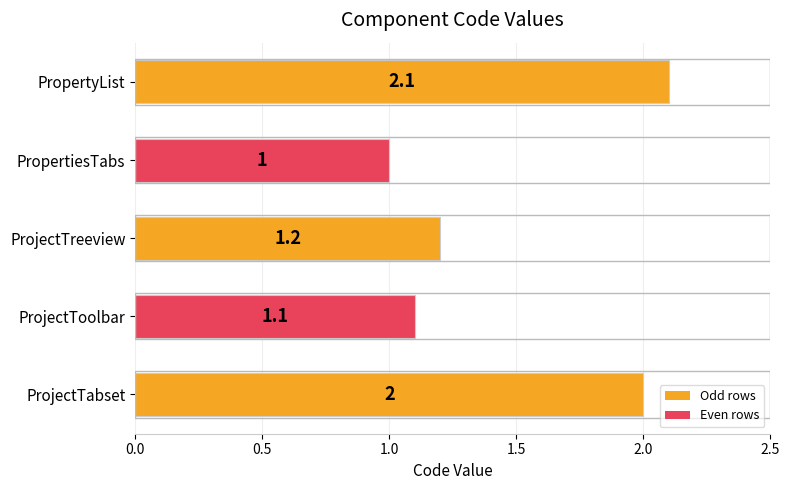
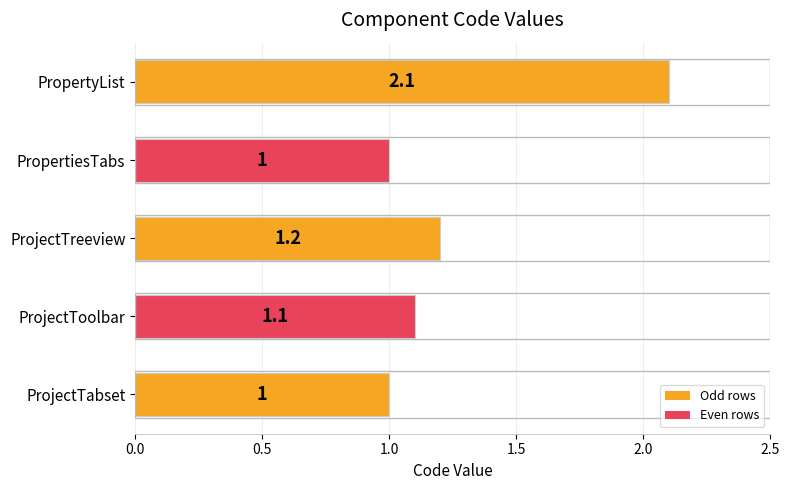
  {
    "PropertyList": 2.1,
    "PropertiesTabs": 1,
    "ProjectTreeview": 1.2,
    "ProjectToolbar": 1.1,
-   "ProjectTabset": 2
+   "ProjectTabset": 1
  }
